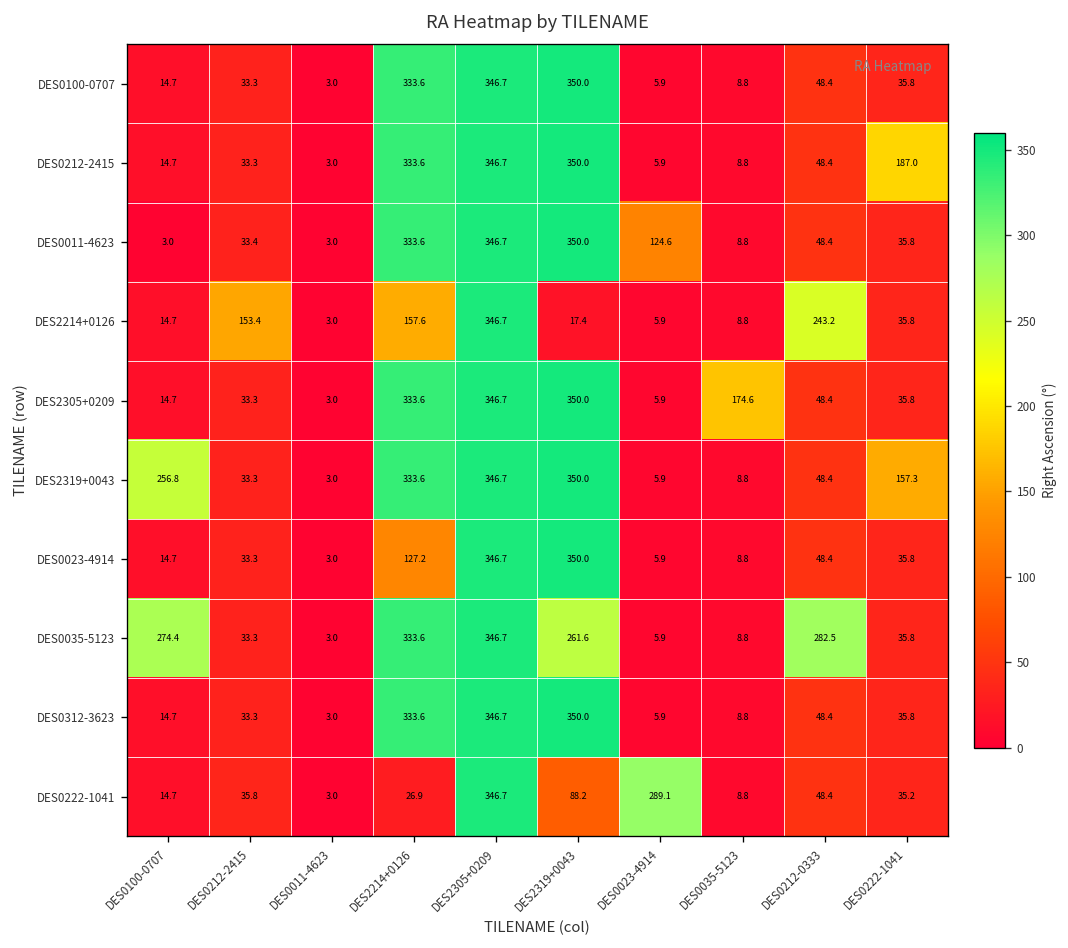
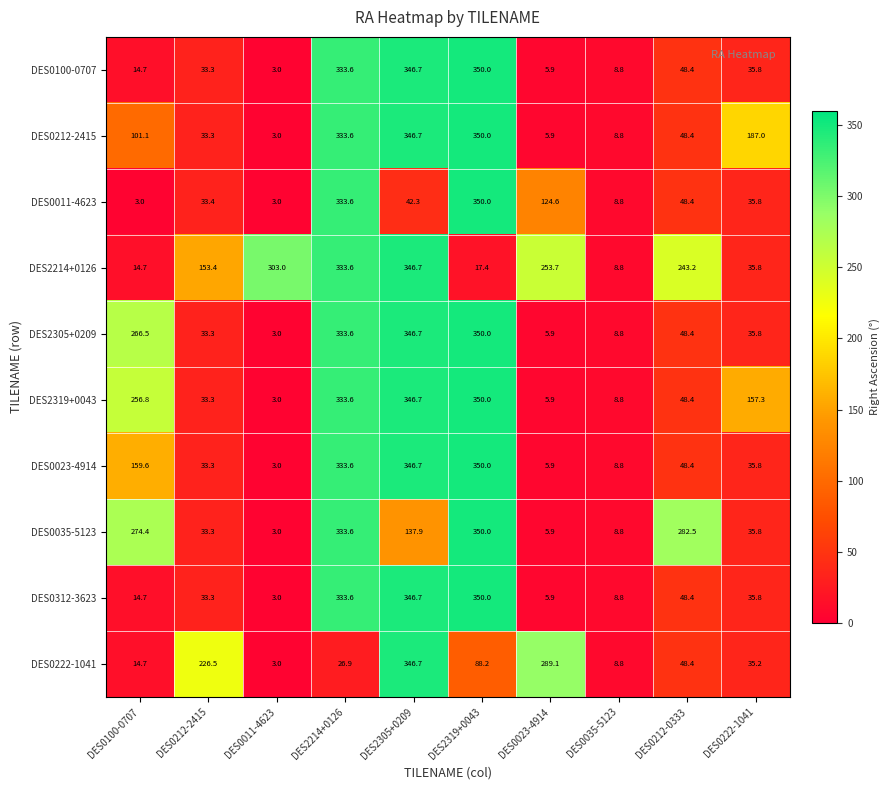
  {
    "DES0100-0707": {
      "DES0100-0707": 14.7,
      "DES0212-2415": 33.3,
      "DES0011-4623": 3.0,
      "DES2214+0126": 333.6,
      "DES2305+0209": 346.7,
      "DES2319+0043": 350.0,
      "DES0023-4914": 5.9,
      "DES0035-5123": 8.8,
      "DES0212-0333": 48.4
    },
    "DES0212-2415": {
-     "DES0100-0707": 14.7,
+     "DES0100-0707": 101.1,
      "DES0212-2415": 33.3,
      "DES0011-4623": 3.0,
      "DES2214+0126": 333.6,
      "DES2305+0209": 346.7,
      "DES2319+0043": 350.0,
      "DES0023-4914": 5.9,
      "DES0035-5123": 8.8,
      "DES0212-0333": 48.4,
      "DES0222-1041": 187.0
    },
    "DES0011-4623": {
      "DES0100-0707": 3.0,
      "DES0212-2415": 33.4,
      "DES0011-4623": 3.0,
      "DES2214+0126": 333.6,
-     "DES2305+0209": 346.7,
+     "DES2305+0209": 42.3,
      "DES2319+0043": 350.0,
      "DES0023-4914": 124.6,
      "DES0035-5123": 8.8,
      "DES0212-0333": 48.4,
      "DES0222-1041": 35.8
    },
    "DES2214+0126": {
      "DES0100-0707": 14.7,
      "DES0212-2415": 153.4,
-     "DES0011-4623": 3.0,
-     "DES2214+0126": 157.6,
+     "DES0011-4623": 303.0,
+     "DES2214+0126": 333.6,
      "DES2305+0209": 346.7,
      "DES2319+0043": 17.4,
-     "DES0023-4914": 5.9,
+     "DES0023-4914": 253.7,
      "DES0035-5123": 8.8,
      "DES0212-0333": 243.2,
      "DES0222-1041": 35.8
    },
    "DES2305+0209": {
-     "DES0100-0707": 14.7,
+     "DES0100-0707": 266.5,
      "DES0212-2415": 33.3,
      "DES0011-4623": 3.0,
      "DES2214+0126": 333.6,
      "DES2305+0209": 346.7,
      "DES2319+0043": 350.0,
      "DES0023-4914": 5.9,
-     "DES0035-5123": 174.6,
+     "DES0035-5123": 8.8,
      "DES0212-0333": 48.4,
      "DES0222-1041": 35.8
    },
    "DES2319+0043": {
      "DES0100-0707": 256.8,
      "DES0212-2415": 33.3,
      "DES0011-4623": 3.0,
      "DES2214+0126": 333.6,
      "DES2305+0209": 346.7,
      "DES2319+0043": 350.0,
      "DES0023-4914": 5.9,
      "DES0035-5123": 8.8,
      "DES0212-0333": 48.4,
      "DES0222-1041": 157.3
    },
    "DES0023-4914": {
-     "DES0100-0707": 14.7,
+     "DES0100-0707": 159.6,
      "DES0212-2415": 33.3,
      "DES0011-4623": 3.0,
-     "DES2214+0126": 127.2,
+     "DES2214+0126": 333.6,
      "DES2305+0209": 346.7,
      "DES2319+0043": 350.0,
      "DES0023-4914": 5.9,
      "DES0035-5123": 8.8,
      "DES0212-0333": 48.4,
      "DES0222-1041": 35.8
    },
    "DES0035-5123": {
      "DES0100-0707": 274.4,
      "DES0212-2415": 33.3,
      "DES0011-4623": 3.0,
      "DES2214+0126": 333.6,
-     "DES2305+0209": 346.7,
-     "DES2319+0043": 261.6,
+     "DES2305+0209": 137.9,
+     "DES2319+0043": 350.0,
      "DES0023-4914": 5.9,
      "DES0035-5123": 8.8,
      "DES0212-0333": 282.5,
      "DES0222-1041": 35.8
    },
    "DES0312-3623": {
      "DES0100-0707": 14.7,
      "DES0212-2415": 33.3,
      "DES0011-4623": 3.0,
      "DES2214+0126": 333.6,
      "DES2305+0209": 346.7,
      "DES2319+0043": 350.0,
      "DES0023-4914": 5.9,
      "DES0035-5123": 8.8,
      "DES0212-0333": 48.4,
      "DES0222-1041": 35.8
    },
    "DES0222-1041": {
      "DES0100-0707": 14.7,
-     "DES0212-2415": 35.8,
+     "DES0212-2415": 226.5,
      "DES0011-4623": 3.0,
      "DES2214+0126": 26.9,
      "DES2305+0209": 346.7,
      "DES2319+0043": 88.2,
      "DES0023-4914": 289.1,
      "DES0035-5123": 8.8,
      "DES0212-0333": 48.4,
      "DES0222-1041": 35.2
    }
  }
